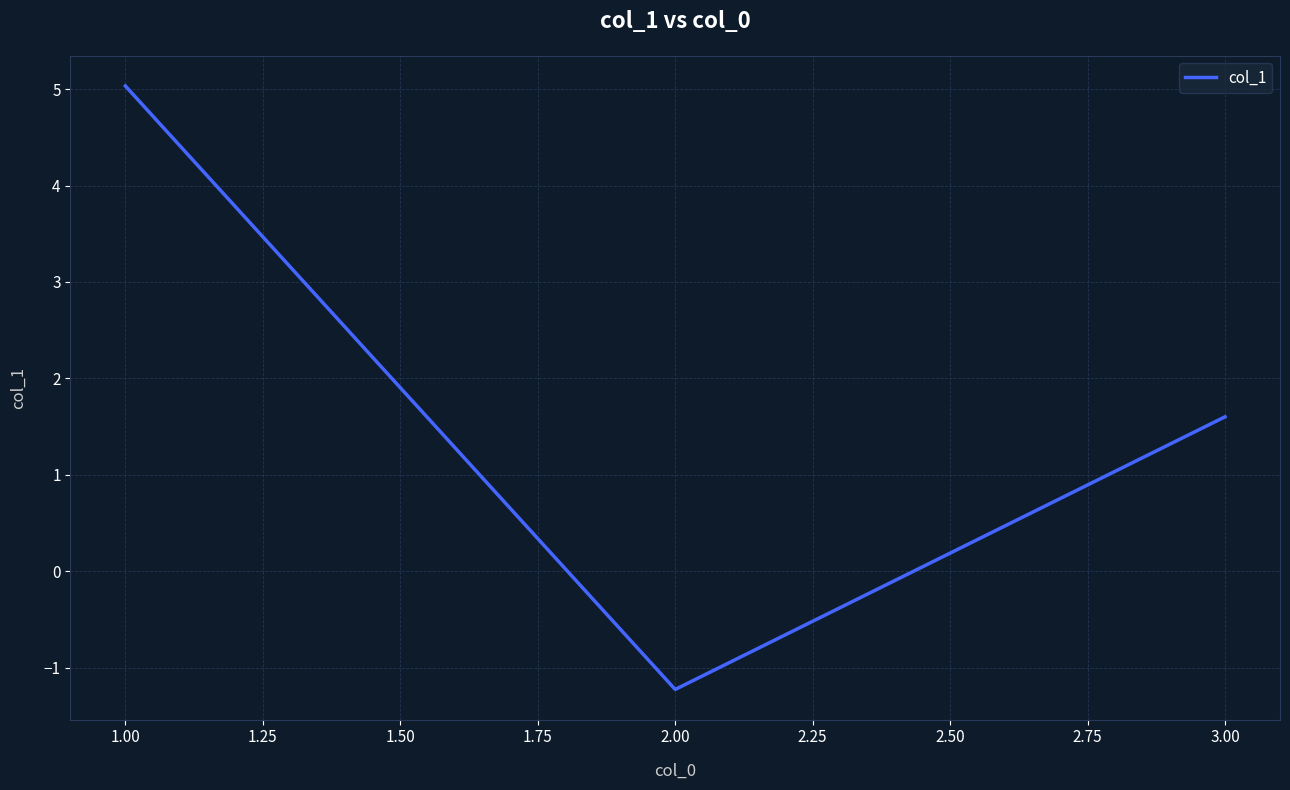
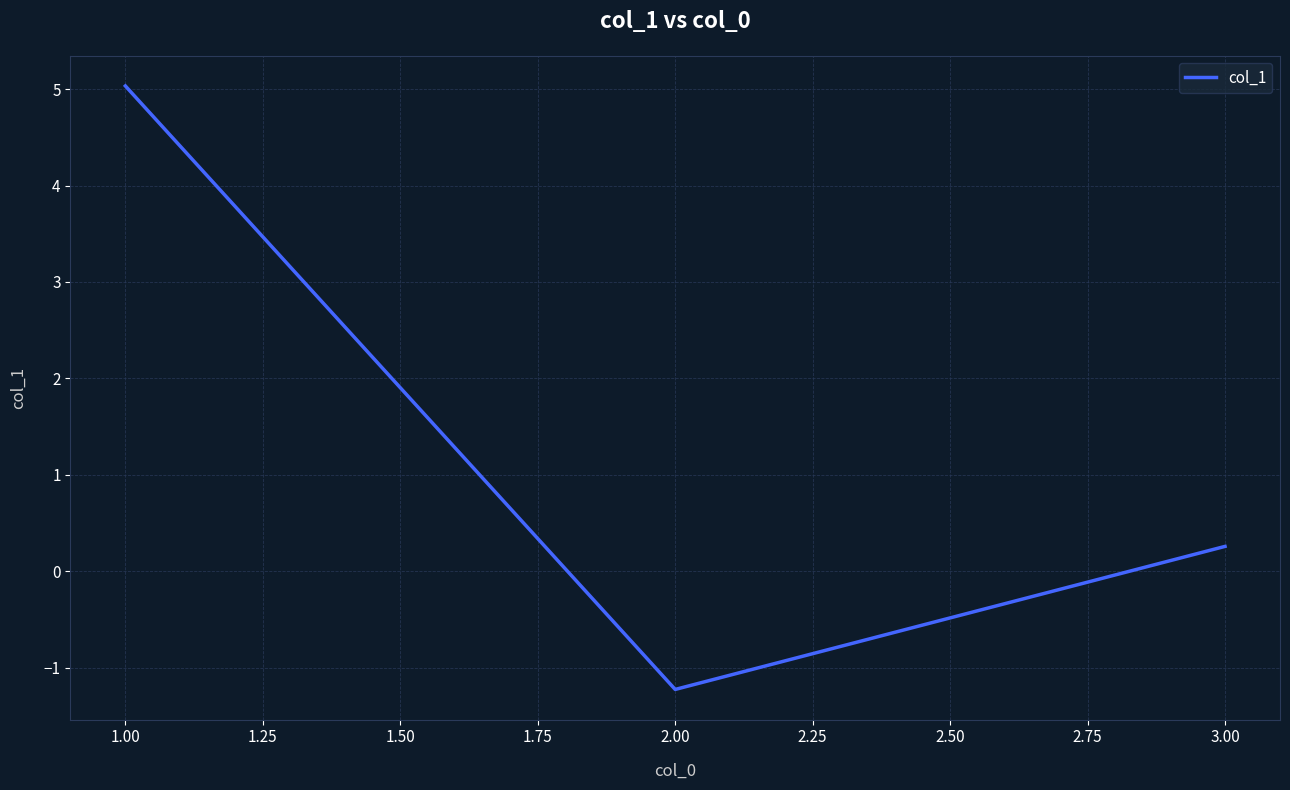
  {
    "1.00": 5.0,
    "2.00": -1.2,
-   "3.00": 1.6
+   "3.00": 0.3
  }
